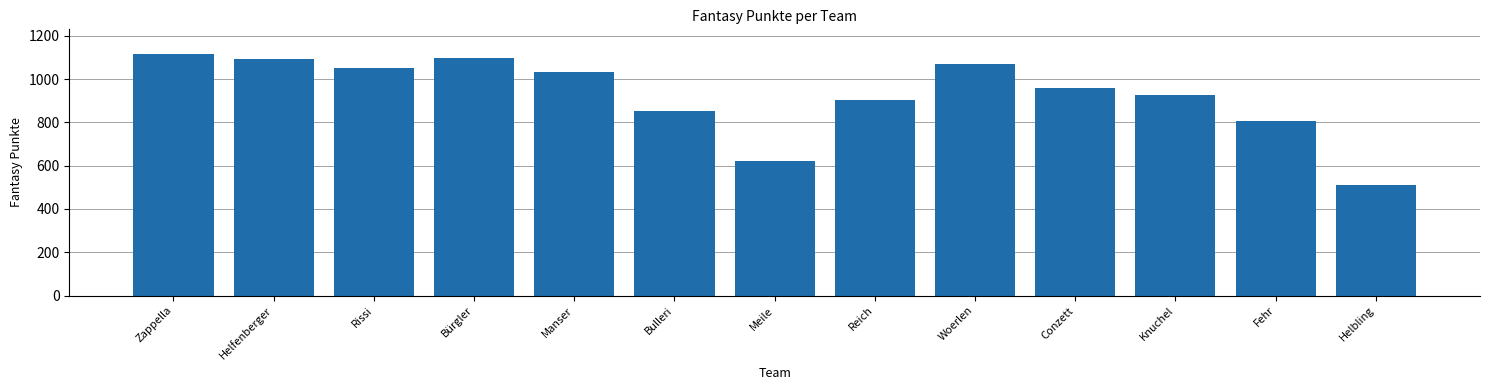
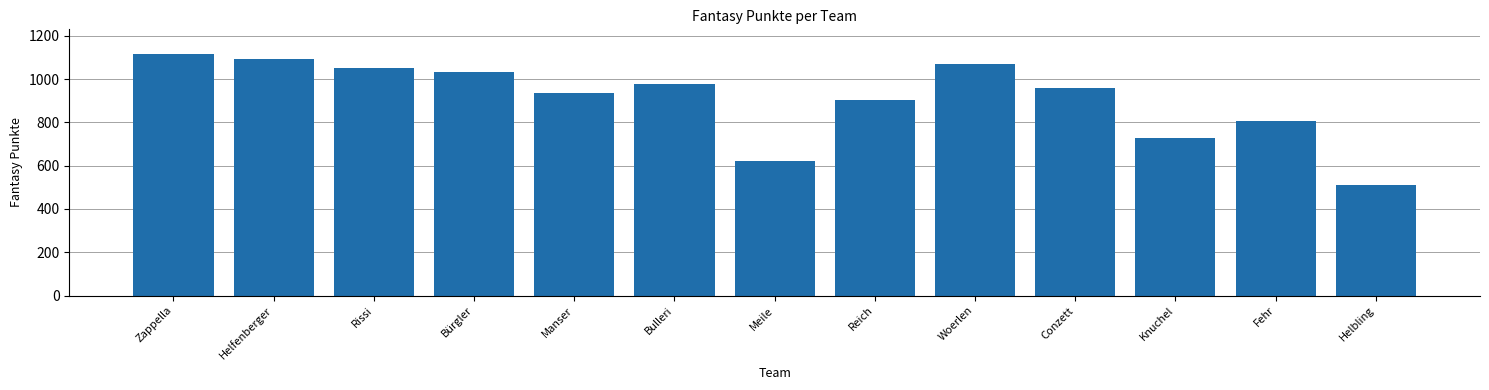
  {
    "Zappella": 1120,
    "Helfenberger": 1090,
    "Rissi": 1050,
-   "Bürgler": 1100,
-   "Manser": 1030,
-   "Bulleri": 850,
+   "Bürgler": 1040,
+   "Manser": 930,
+   "Bulleri": 980,
    "Meile": 620,
    "Reich": 910,
    "Woerlen": 1070,
    "Conzett": 960,
-   "Knuchel": 930,
+   "Knuchel": 730,
    "Fehr": 810,
    "Helbling": 510
  }
